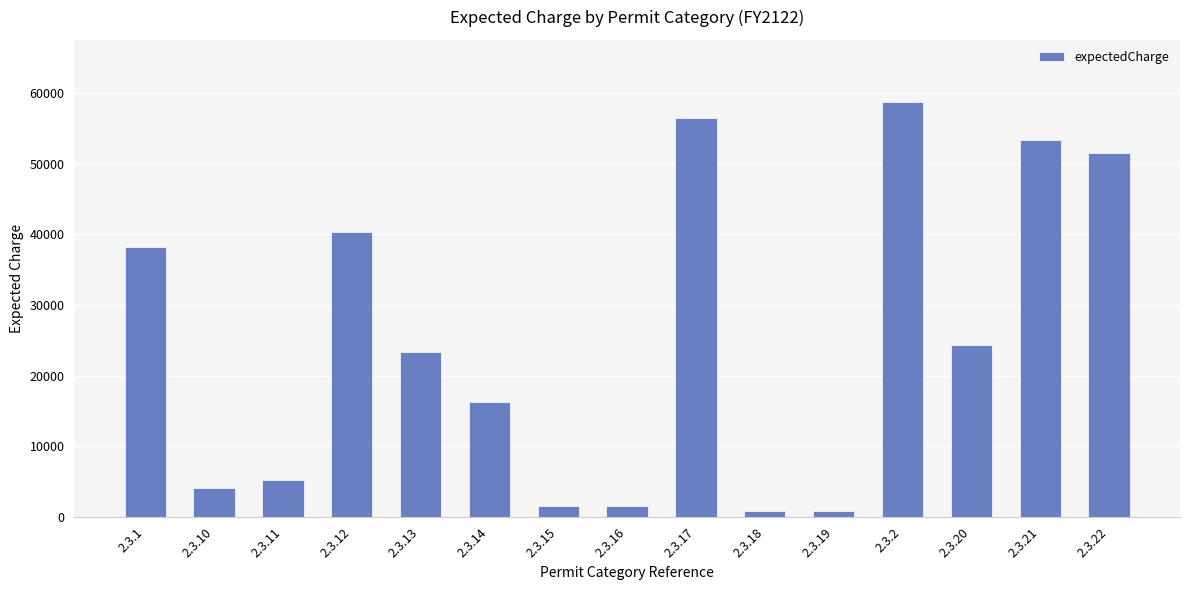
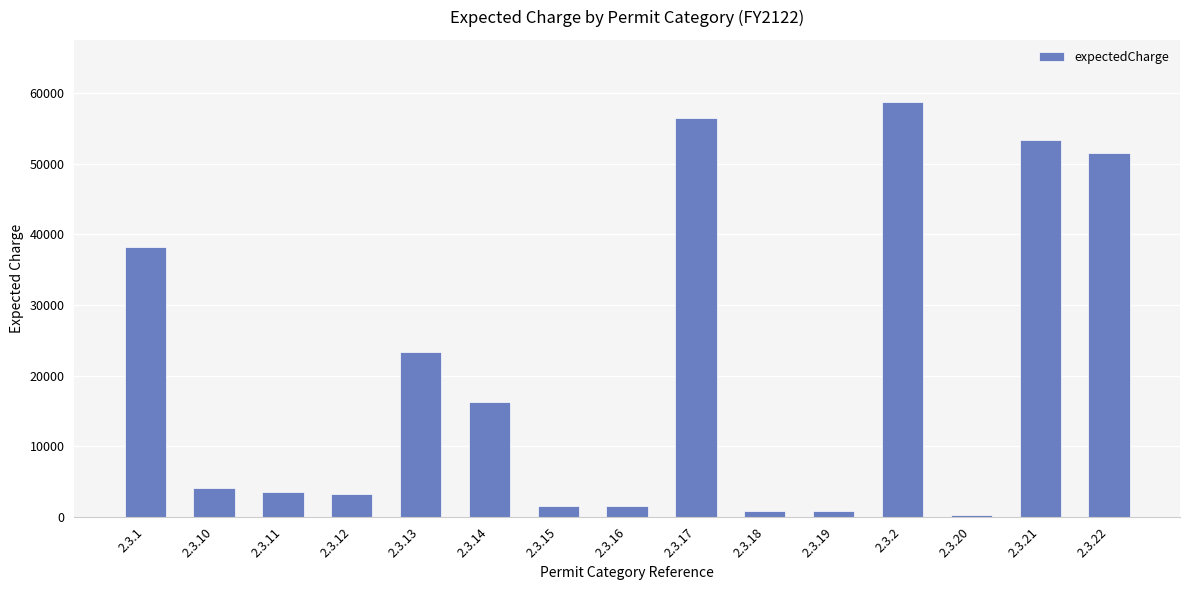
  {
    "2.3.1": 38000,
    "2.3.10": 4000,
-   "2.3.11": 5000,
-   "2.3.12": 40000,
+   "2.3.11": 3000,
+   "2.3.12": 3000,
    "2.3.13": 23000,
    "2.3.14": 16000,
    "2.3.15": 2000,
    "2.3.16": 2000,
    "2.3.17": 56000,
    "2.3.18": 1000,
    "2.3.19": 1000,
    "2.3.2": 59000,
-   "2.3.20": 24000,
+   "2.3.20": 0,
    "2.3.21": 53000,
    "2.3.22": 51000
  }
